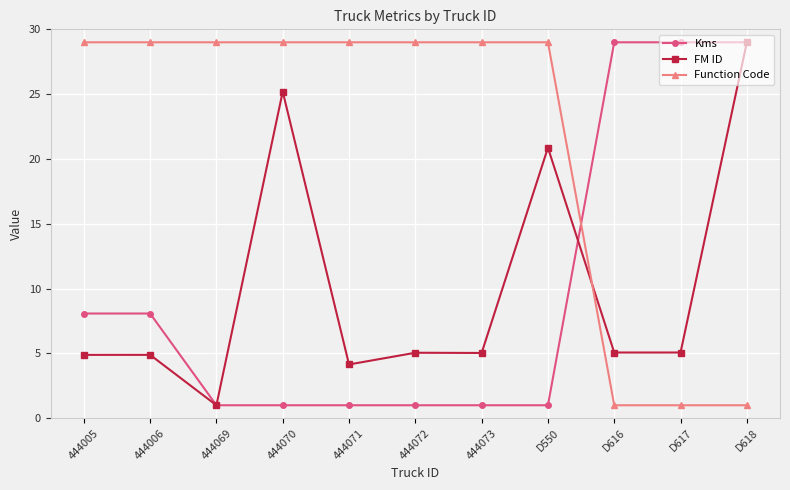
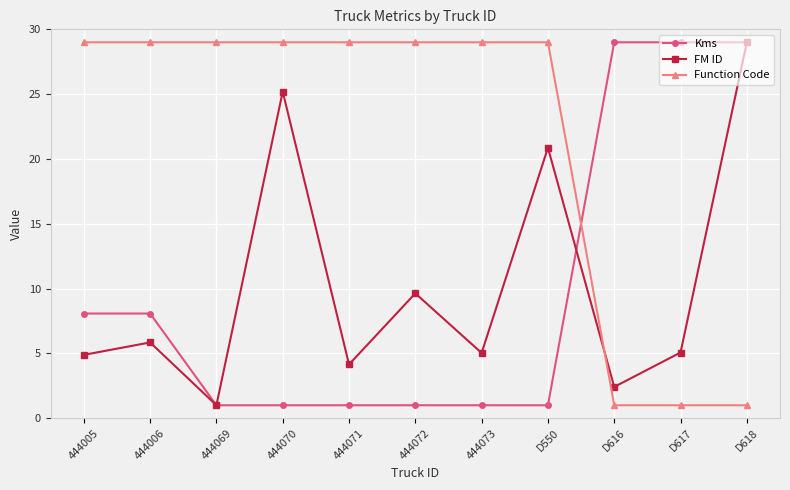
  {
    "FM ID": {
      "444005": 4.9,
-     "444006": 4.9,
+     "444006": 5.8,
      "444070": 25.2,
      "444071": 4.1,
-     "444072": 5.1,
+     "444072": 9.6,
      "444073": 5.0,
      "D550": 20.9,
-     "D616": 5.1,
+     "D616": 2.4,
      "D617": 5.1
    }
  }
